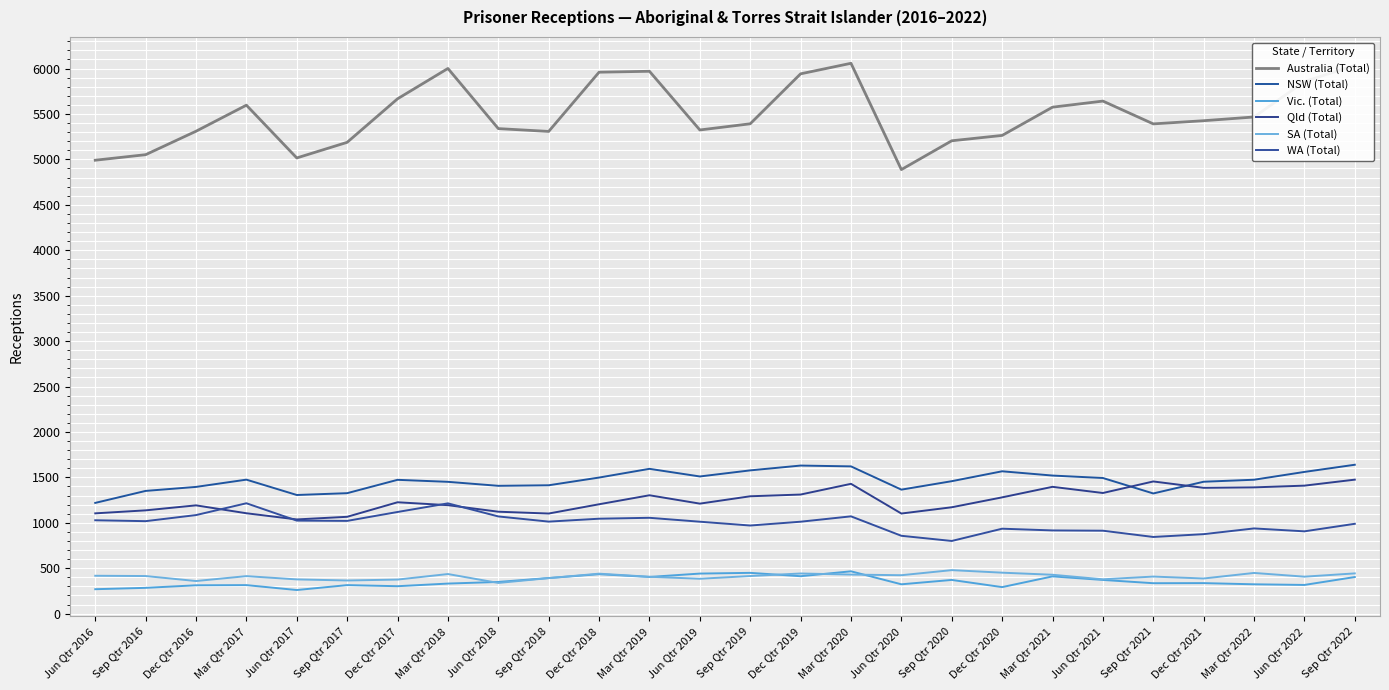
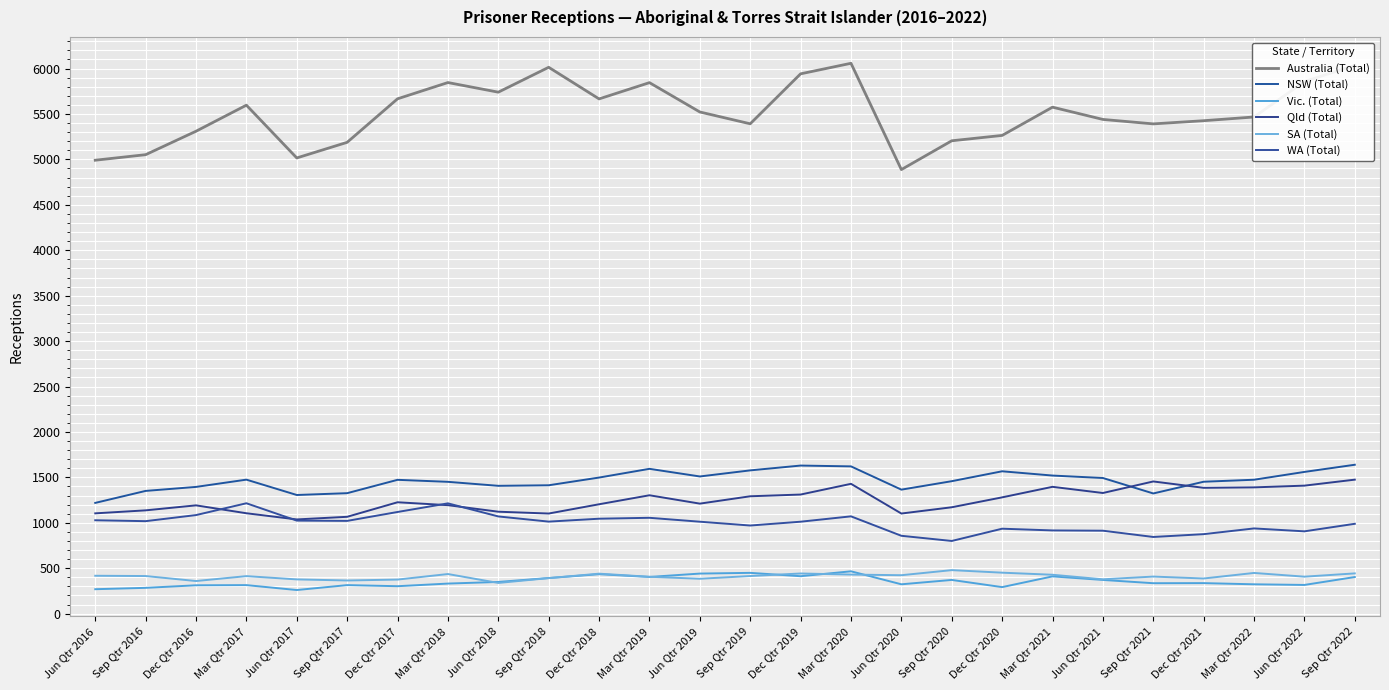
  {
    "Australia (Total)": {
      "Jun Qtr 2016": 5000,
      "Sep Qtr 2016": 5100,
      "Dec Qtr 2016": 5300,
      "Mar Qtr 2017": 5600,
      "Jun Qtr 2017": 5000,
      "Sep Qtr 2017": 5200,
      "Dec Qtr 2017": 5700,
-     "Mar Qtr 2018": 6000,
-     "Jun Qtr 2018": 5300,
-     "Sep Qtr 2018": 5300,
-     "Dec Qtr 2018": 6000,
-     "Mar Qtr 2019": 6000,
-     "Jun Qtr 2019": 5300,
+     "Mar Qtr 2018": 5800,
+     "Jun Qtr 2018": 5700,
+     "Sep Qtr 2018": 6000,
+     "Dec Qtr 2018": 5700,
+     "Mar Qtr 2019": 5800,
+     "Jun Qtr 2019": 5500,
      "Sep Qtr 2019": 5400,
      "Dec Qtr 2019": 5900,
      "Mar Qtr 2020": 6100,
      "Jun Qtr 2020": 4900,
      "Sep Qtr 2020": 5200,
      "Dec Qtr 2020": 5300,
      "Mar Qtr 2021": 5600,
-     "Jun Qtr 2021": 5600,
+     "Jun Qtr 2021": 5400,
      "Sep Qtr 2021": 5400,
      "Dec Qtr 2021": 5400
    }
  }
